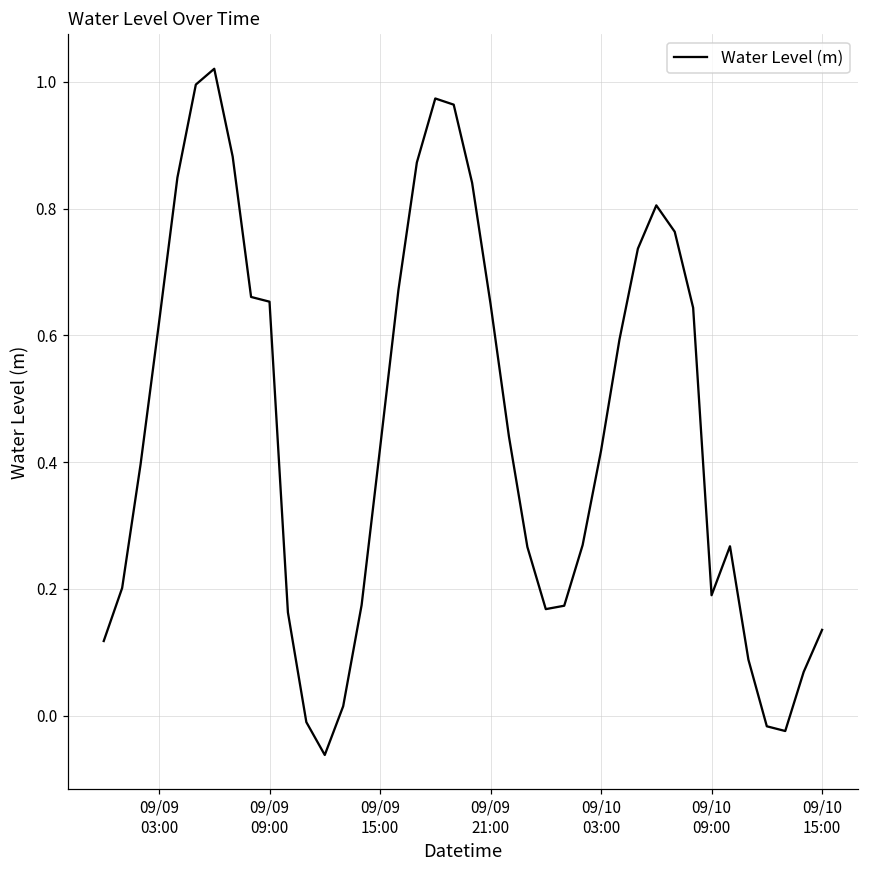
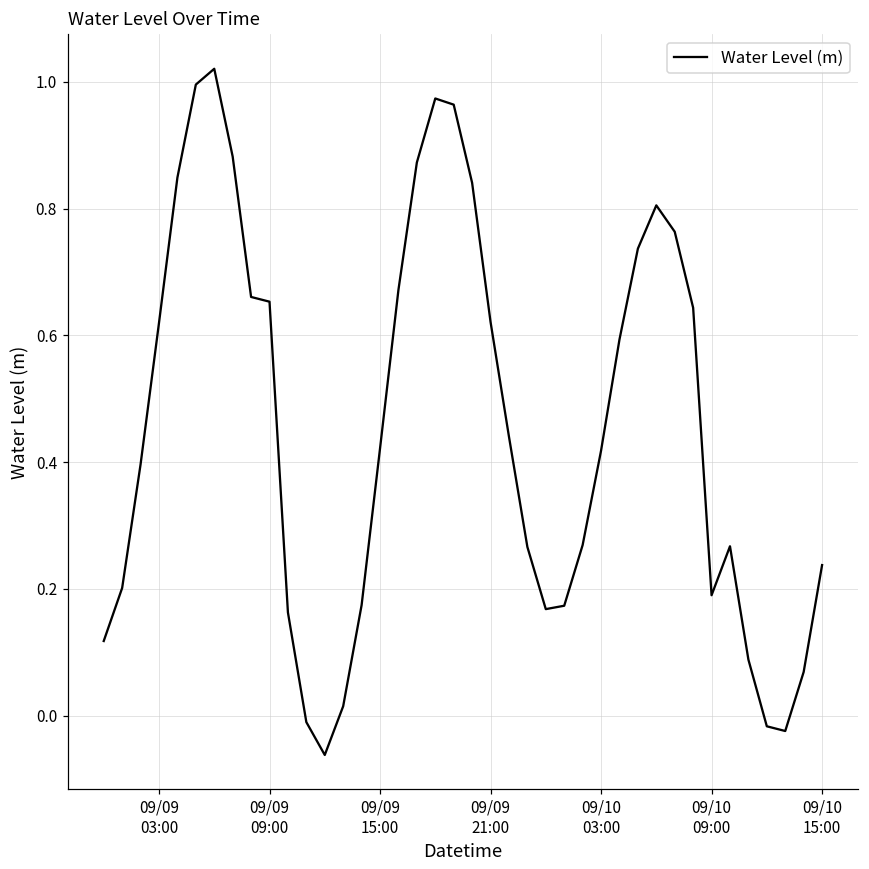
  {
    "09/09 03:00": 0.62,
    "09/09 09:00": 0.65,
    "09/09 15:00": 0.42,
-   "09/09 21:00": 0.65,
+   "09/09 21:00": 0.62,
    "09/10 03:00": 0.42,
    "09/10 09:00": 0.19,
-   "09/10 15:00": 0.14
+   "09/10 15:00": 0.24
  }
